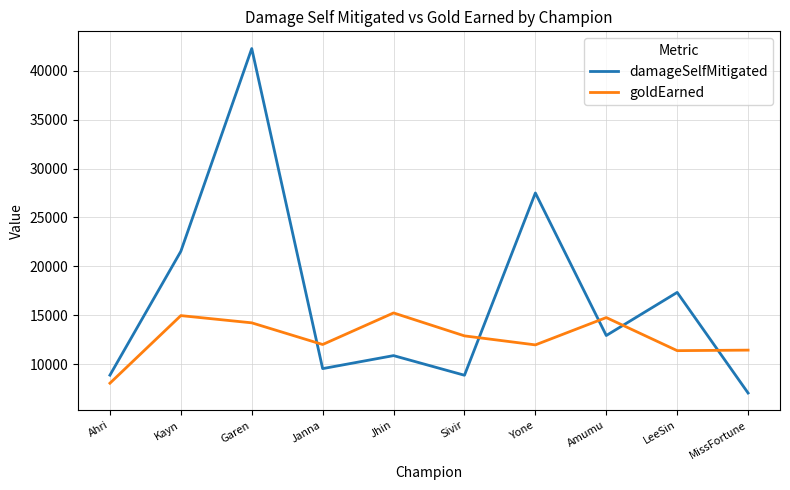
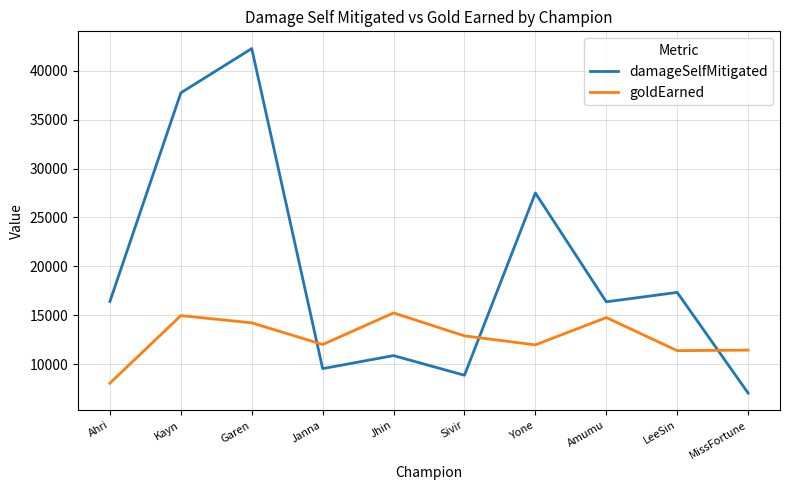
  {
    "damageSelfMitigated": {
-     "Ahri": 9000,
-     "Kayn": 22000,
+     "Ahri": 16000,
+     "Kayn": 38000,
      "Garen": 42000,
      "Janna": 10000,
      "Jhin": 11000,
      "Sivir": 9000,
      "Yone": 28000,
-     "Amumu": 13000,
+     "Amumu": 16000,
      "LeeSin": 17000,
      "MissFortune": 7000
    },
    "goldEarned": {
      "Ahri": 8000,
      "Kayn": 15000,
      "Garen": 14000,
      "Janna": 12000,
      "Jhin": 15000,
      "Sivir": 13000,
      "Yone": 12000,
      "Amumu": 15000,
      "LeeSin": 11000,
      "MissFortune": 11000
    }
  }
